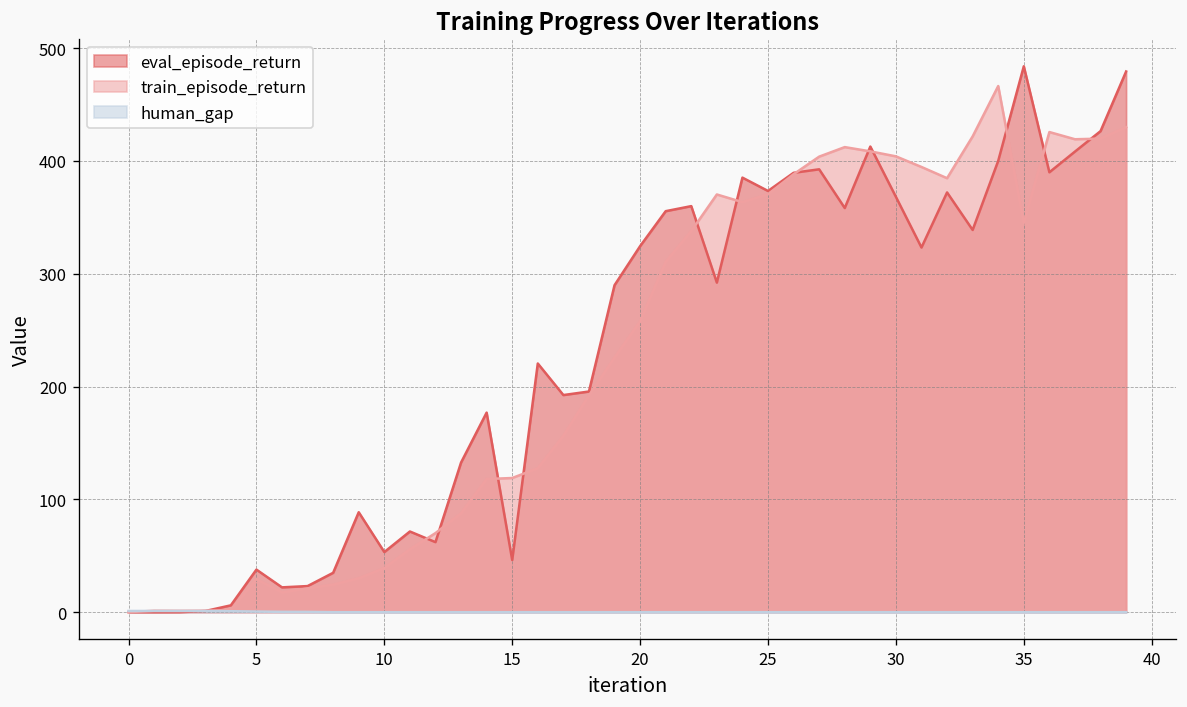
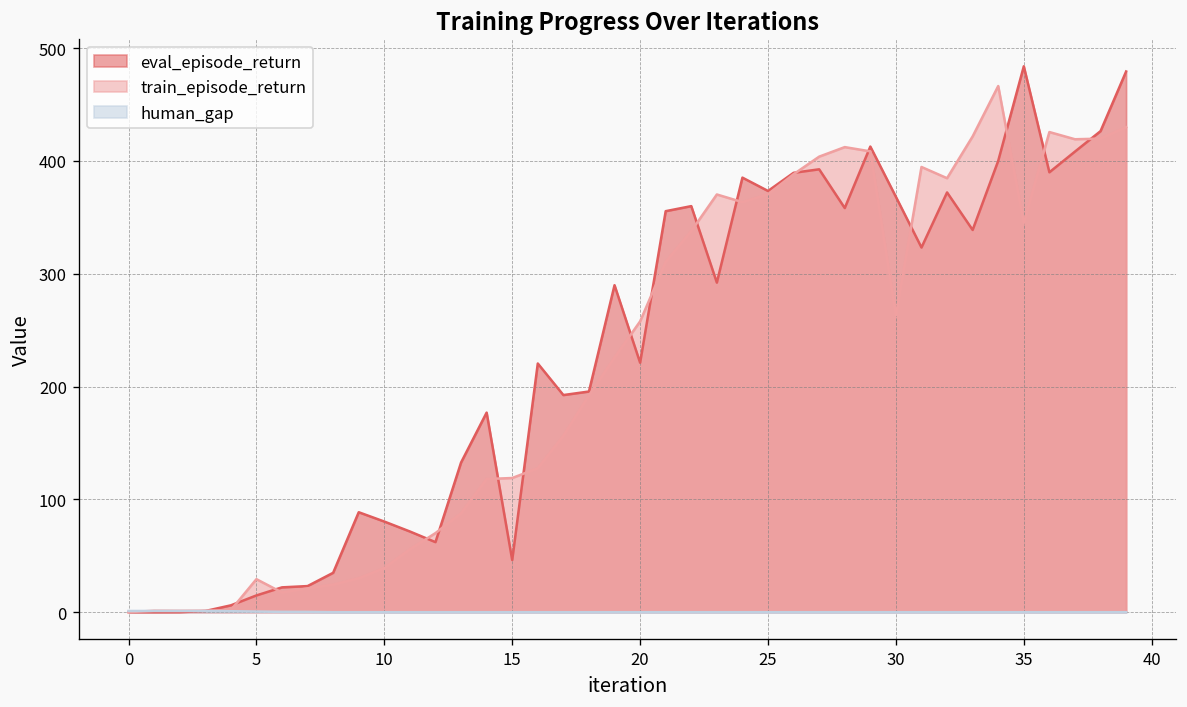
  {
    "eval_episode_return": {
-     "5": 40,
-     "10": 50,
+     "5": 10,
+     "10": 80,
      "15": 50,
-     "20": 320,
+     "20": 220,
      "25": 370,
      "30": 370,
      "35": 480
    },
    "train_episode_return": {
      "5": 30,
      "10": 40,
      "15": 120,
      "20": 260,
      "25": 370,
-     "30": 400,
+     "30": 260,
      "35": 340
    },
    "human_gap": {
      "5": 0,
      "10": 0,
      "15": 0,
      "20": 0,
      "25": 0,
      "30": 0,
      "35": 0
    }
  }
